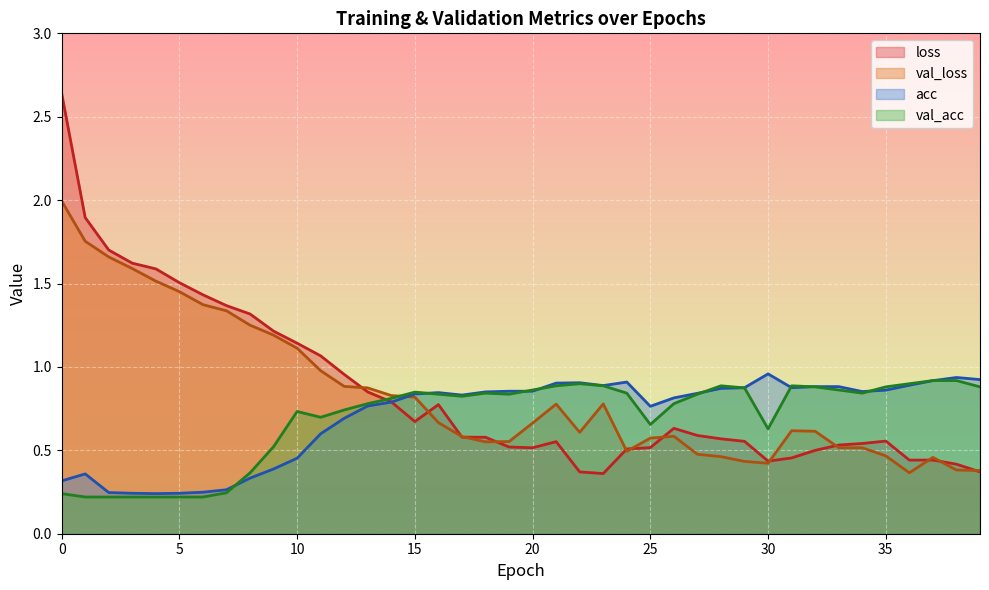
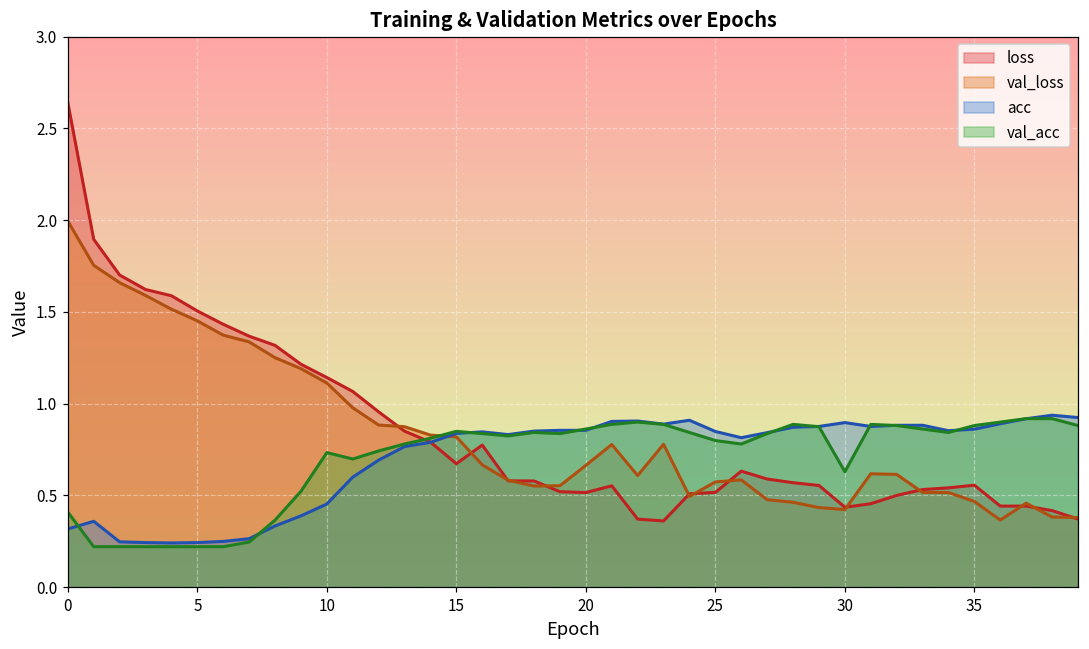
  {
    "acc": {
      "0": 0.32,
      "5": 0.24,
      "10": 0.45,
-     "25": 0.76,
-     "30": 0.96,
+     "25": 0.85,
+     "30": 0.90,
      "35": 0.86
    },
    "val_acc": {
-     "0": 0.24,
+     "0": 0.41,
      "5": 0.22,
      "10": 0.73,
-     "25": 0.65,
+     "25": 0.80,
      "30": 0.63,
      "35": 0.88
    }
  }
